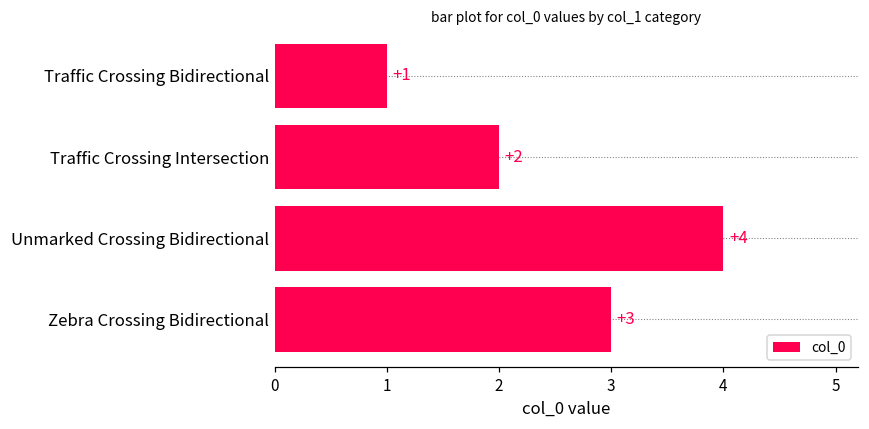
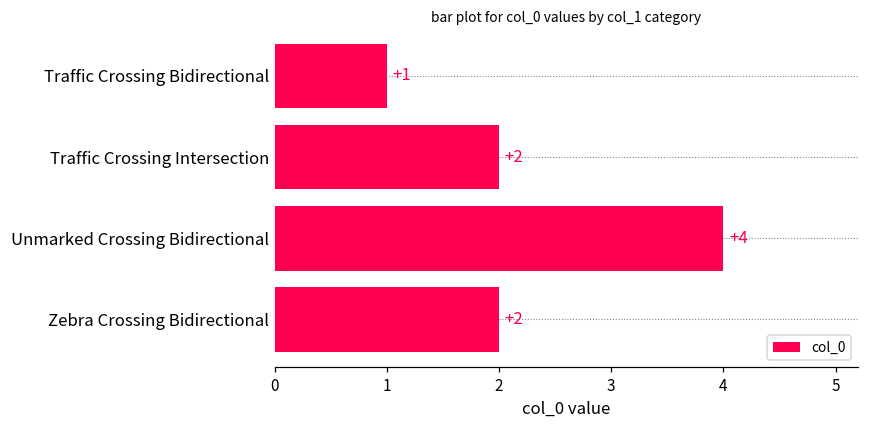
  {
    "Traffic Crossing Bidirectional": "+1",
    "Traffic Crossing Intersection": "+2",
    "Unmarked Crossing Bidirectional": "+4",
-   "Zebra Crossing Bidirectional": "+3"
+   "Zebra Crossing Bidirectional": "+2"
  }
